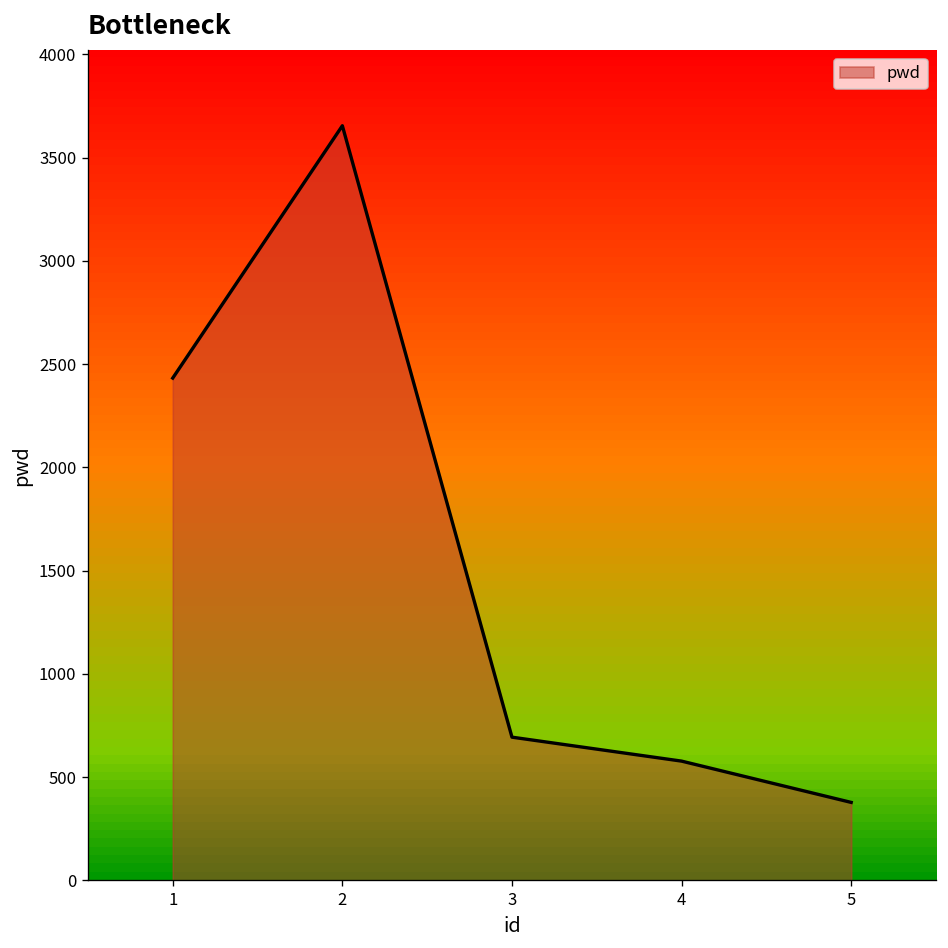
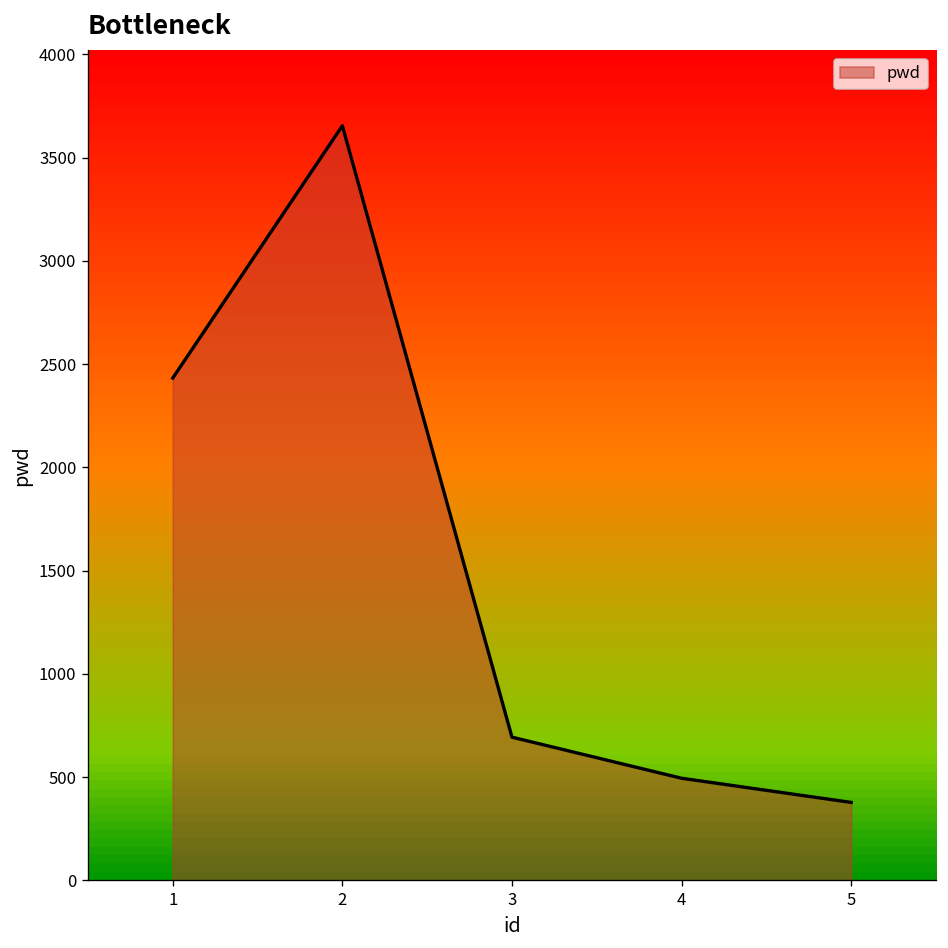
  {
    "1": 2430,
    "2": 3660,
    "3": 690,
-   "4": 580,
+   "4": 500,
    "5": 380
  }
